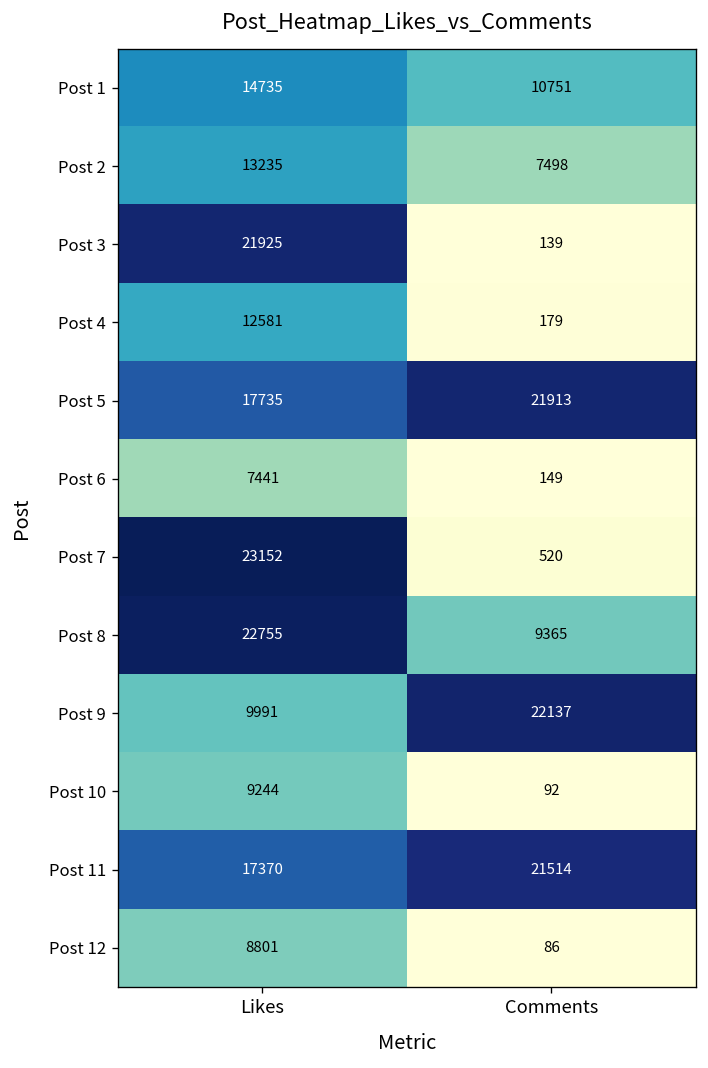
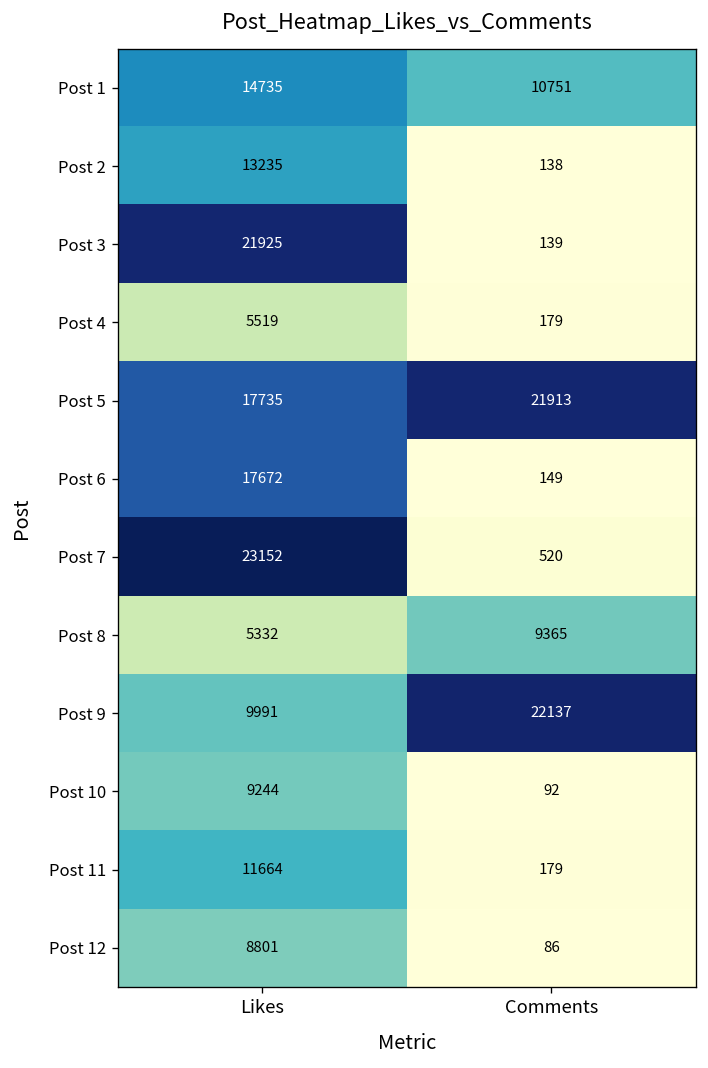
  {
    "Post 1": {
      "Likes": 14735,
      "Comments": 10751
    },
    "Post 2": {
      "Likes": 13235,
-     "Comments": 7498
+     "Comments": 138
    },
    "Post 3": {
      "Likes": 21925,
      "Comments": 139
    },
    "Post 4": {
-     "Likes": 12581,
+     "Likes": 5519,
      "Comments": 179
    },
    "Post 5": {
      "Likes": 17735,
      "Comments": 21913
    },
    "Post 6": {
-     "Likes": 7441,
+     "Likes": 17672,
      "Comments": 149
    },
    "Post 7": {
      "Likes": 23152,
      "Comments": 520
    },
    "Post 8": {
-     "Likes": 22755,
+     "Likes": 5332,
      "Comments": 9365
    },
    "Post 9": {
      "Likes": 9991,
      "Comments": 22137
    },
    "Post 10": {
      "Likes": 9244,
      "Comments": 92
    },
    "Post 11": {
-     "Likes": 17370,
-     "Comments": 21514
+     "Likes": 11664,
+     "Comments": 179
    },
    "Post 12": {
      "Likes": 8801,
      "Comments": 86
    }
  }
